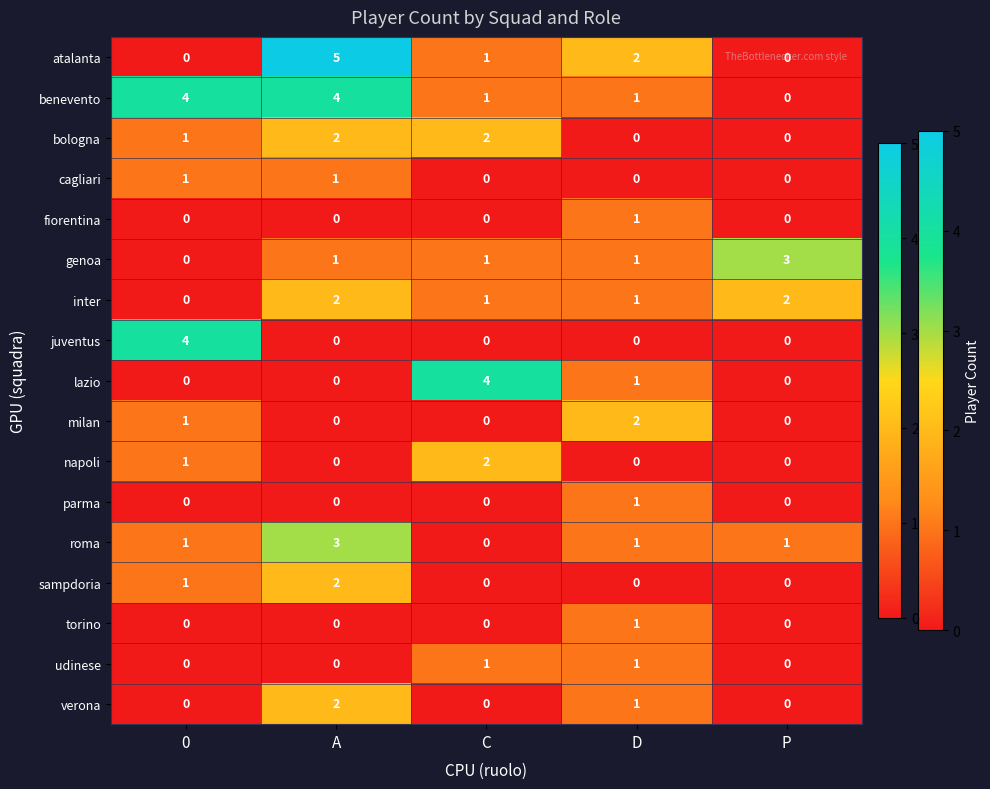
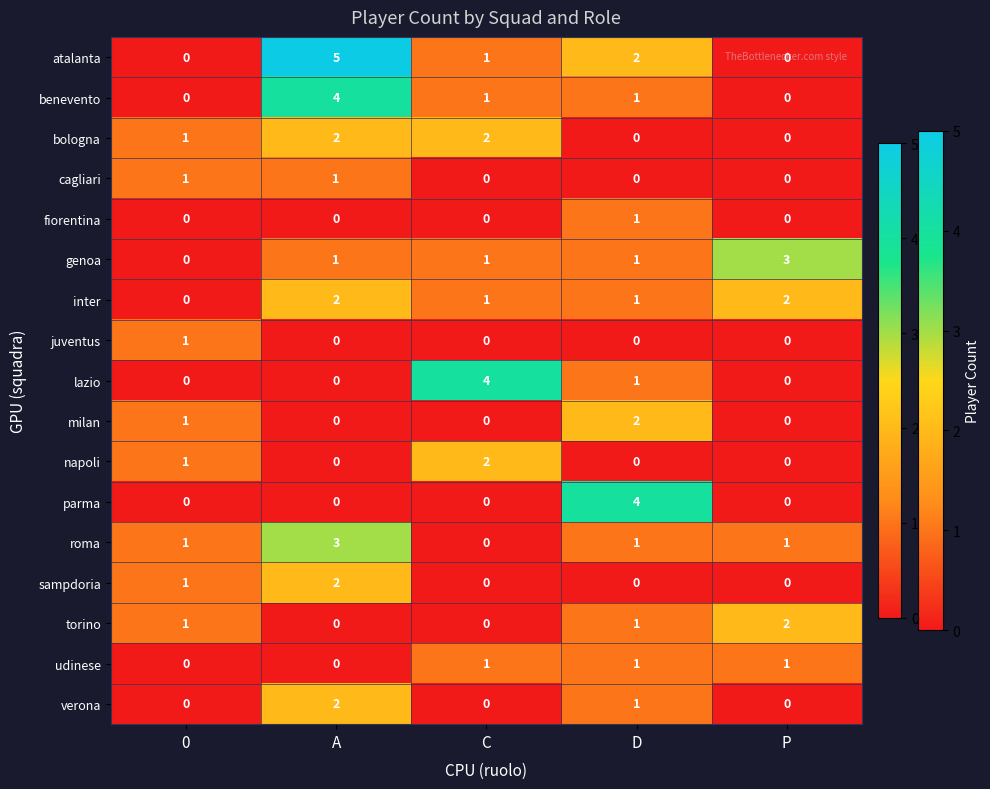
  {
    "atalanta": {
      "0": 0,
      "A": 5,
      "C": 1,
      "D": 2
    },
    "benevento": {
-     "0": 4,
+     "0": 0,
      "A": 4,
      "C": 1,
      "D": 1,
      "P": 0
    },
    "bologna": {
      "0": 1,
      "A": 2,
      "C": 2,
      "D": 0,
      "P": 0
    },
    "cagliari": {
      "0": 1,
      "A": 1,
      "C": 0,
      "D": 0,
      "P": 0
    },
    "fiorentina": {
      "0": 0,
      "A": 0,
      "C": 0,
      "D": 1,
      "P": 0
    },
    "genoa": {
      "0": 0,
      "A": 1,
      "C": 1,
      "D": 1,
      "P": 3
    },
    "inter": {
      "0": 0,
      "A": 2,
      "C": 1,
      "D": 1,
      "P": 2
    },
    "juventus": {
-     "0": 4,
+     "0": 1,
      "A": 0,
      "C": 0,
      "D": 0,
      "P": 0
    },
    "lazio": {
      "0": 0,
      "A": 0,
      "C": 4,
      "D": 1,
      "P": 0
    },
    "milan": {
      "0": 1,
      "A": 0,
      "C": 0,
      "D": 2,
      "P": 0
    },
    "napoli": {
      "0": 1,
      "A": 0,
      "C": 2,
      "D": 0,
      "P": 0
    },
    "parma": {
      "0": 0,
      "A": 0,
      "C": 0,
-     "D": 1,
+     "D": 4,
      "P": 0
    },
    "roma": {
      "0": 1,
      "A": 3,
      "C": 0,
      "D": 1,
      "P": 1
    },
    "sampdoria": {
      "0": 1,
      "A": 2,
      "C": 0,
      "D": 0,
      "P": 0
    },
    "torino": {
-     "0": 0,
+     "0": 1,
      "A": 0,
      "C": 0,
      "D": 1,
-     "P": 0
+     "P": 2
    },
    "udinese": {
      "0": 0,
      "A": 0,
      "C": 1,
      "D": 1,
-     "P": 0
+     "P": 1
    },
    "verona": {
      "0": 0,
      "A": 2,
      "C": 0,
      "D": 1,
      "P": 0
    }
  }
